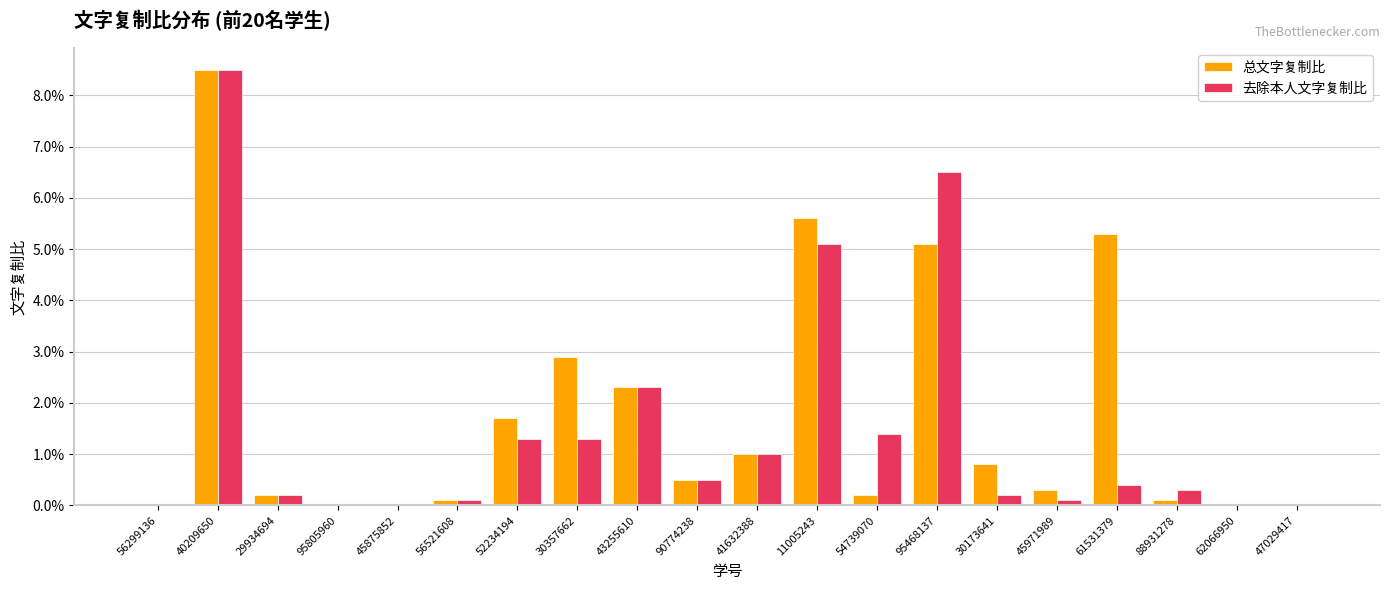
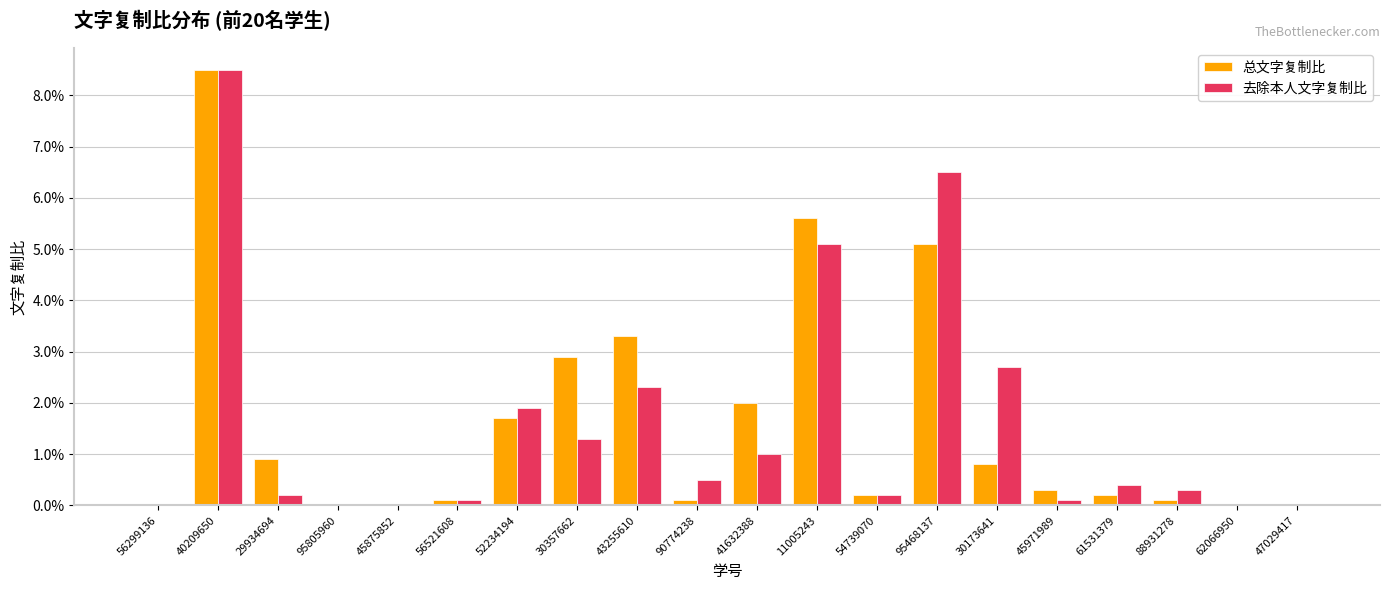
  {
    "总文字复制比": {
      "56299136": "0.0%",
      "40209650": "8.5%",
-     "29934694": "0.2%",
+     "29934694": "0.9%",
      "95805960": "0.0%",
      "45875852": "0.0%",
      "56521608": "0.1%",
      "52234194": "1.7%",
      "30357662": "2.9%",
-     "43255610": "2.3%",
-     "90774238": "0.5%",
-     "41632388": "1.0%",
+     "43255610": "3.3%",
+     "90774238": "0.1%",
+     "41632388": "2.0%",
      "11005243": "5.6%",
      "54739070": "0.2%",
      "95468137": "5.1%",
      "30173641": "0.8%",
      "45971989": "0.3%",
-     "61531379": "5.3%",
+     "61531379": "0.2%",
      "88931278": "0.1%",
      "62066950": "0.0%",
      "47029417": "0.0%"
    },
    "去除本人文字复制比": {
      "56299136": "0.0%",
      "40209650": "8.5%",
      "29934694": "0.2%",
      "95805960": "0.0%",
      "45875852": "0.0%",
      "56521608": "0.1%",
-     "52234194": "1.3%",
+     "52234194": "1.9%",
      "30357662": "1.3%",
      "43255610": "2.3%",
      "90774238": "0.5%",
      "41632388": "1.0%",
      "11005243": "5.1%",
-     "54739070": "1.4%",
+     "54739070": "0.2%",
      "95468137": "6.5%",
-     "30173641": "0.2%",
+     "30173641": "2.7%",
      "45971989": "0.1%",
      "61531379": "0.4%",
      "88931278": "0.3%",
      "62066950": "0.0%",
      "47029417": "0.0%"
    }
  }
